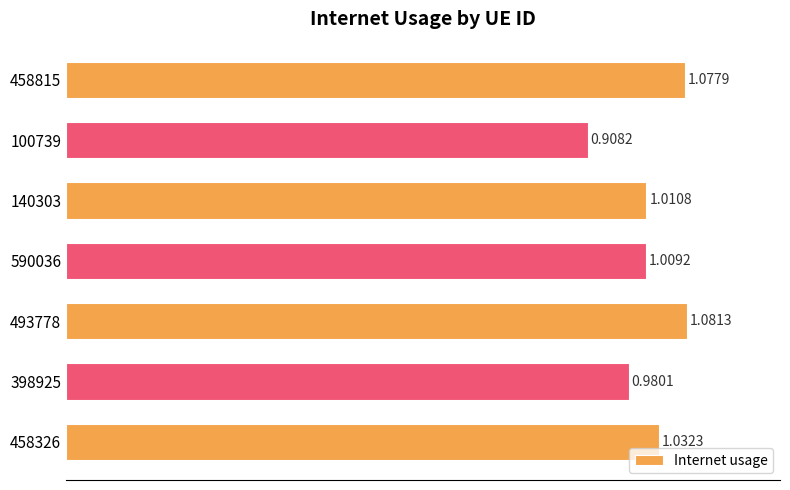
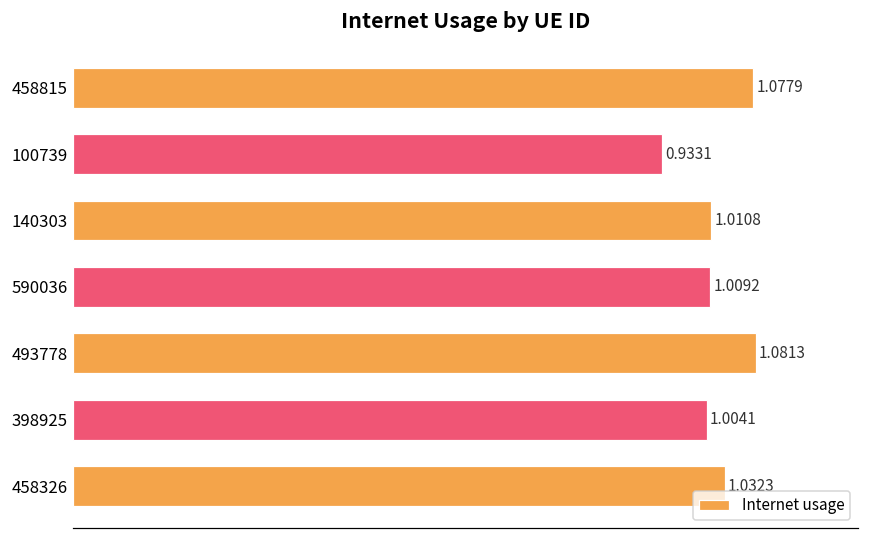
  {
    "458815": 1.0779,
-   "100739": 0.9082,
+   "100739": 0.9331,
    "140303": 1.0108,
    "590036": 1.0092,
    "493778": 1.0813,
-   "398925": 0.9801
+   "398925": 1.0041
  }
